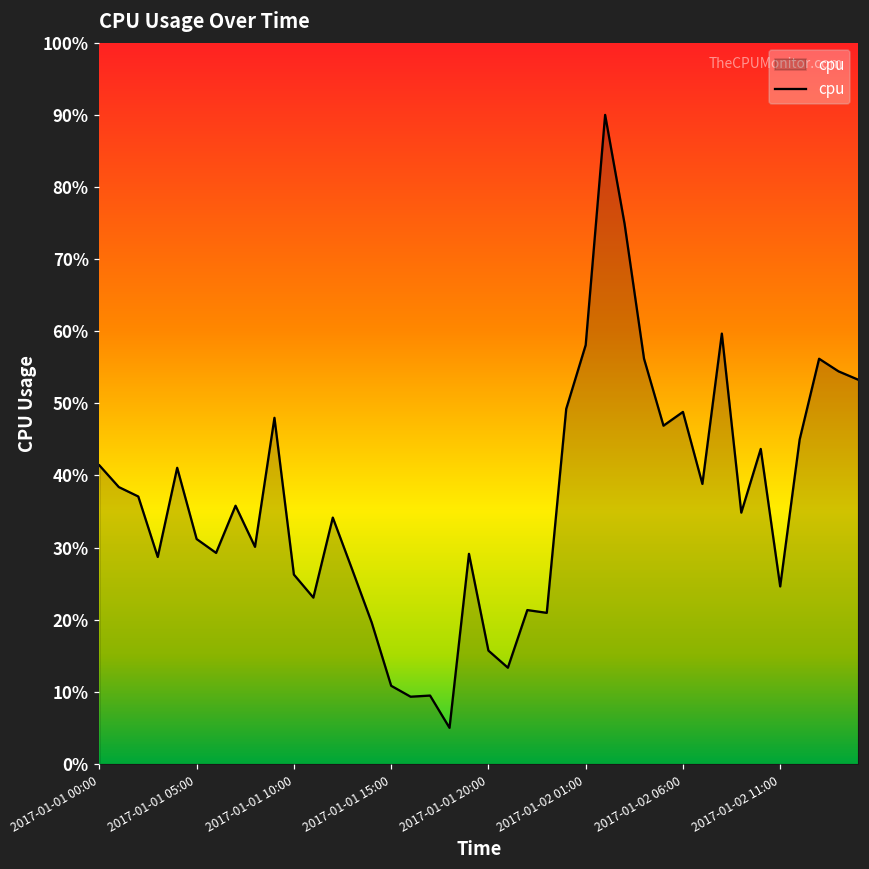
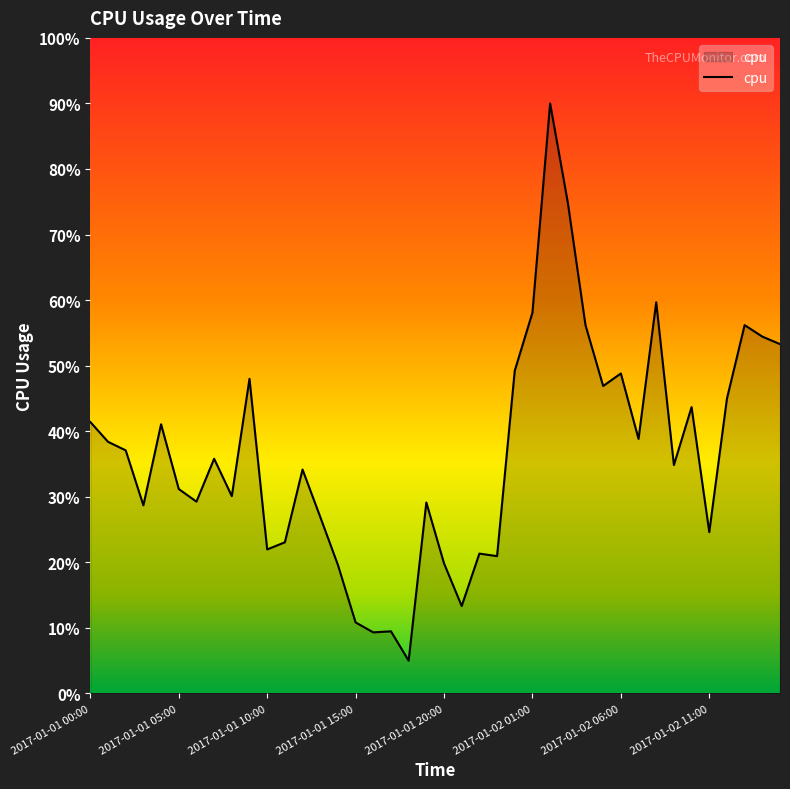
  {
    "2017-01-01 00:00": "41%",
    "2017-01-01 05:00": "31%",
-   "2017-01-01 10:00": "26%",
+   "2017-01-01 10:00": "22%",
    "2017-01-01 15:00": "11%",
-   "2017-01-01 20:00": "16%",
+   "2017-01-01 20:00": "20%",
    "2017-01-02 01:00": "58%",
    "2017-01-02 06:00": "49%",
    "2017-01-02 11:00": "25%"
  }
